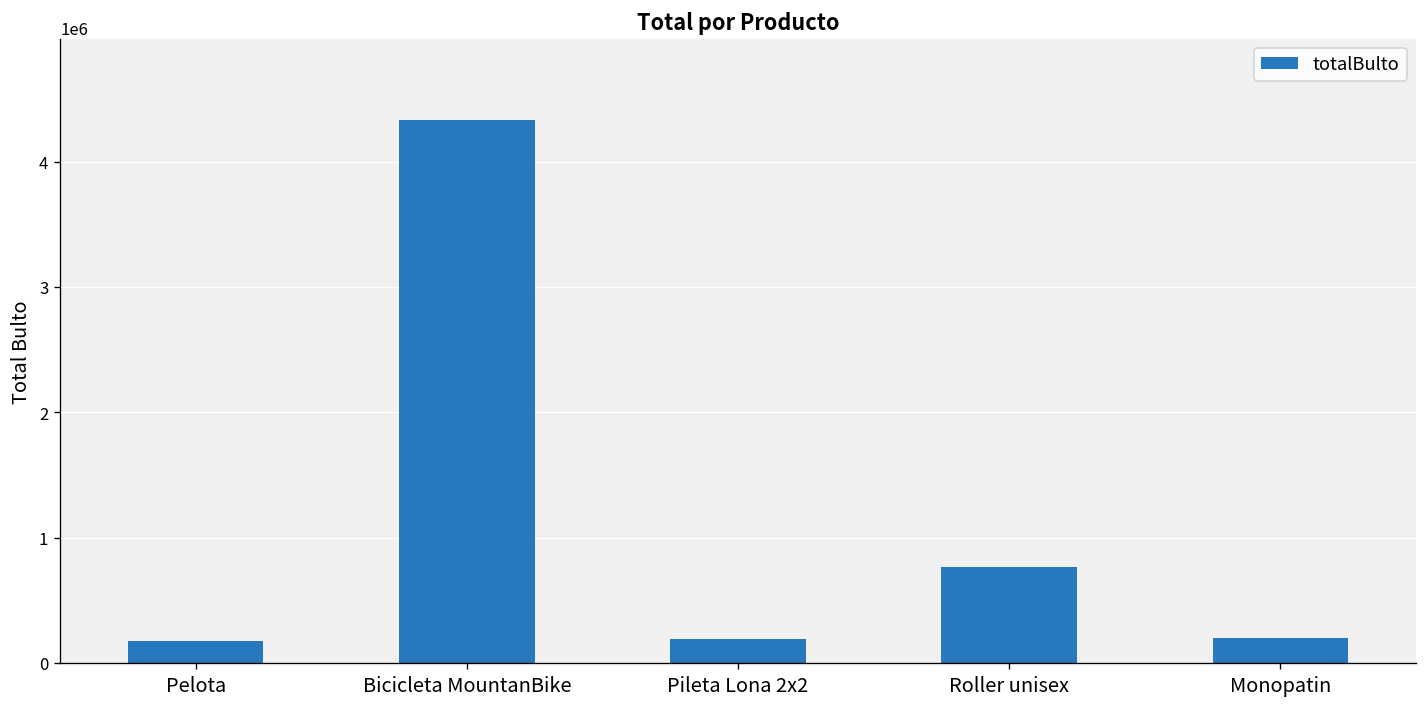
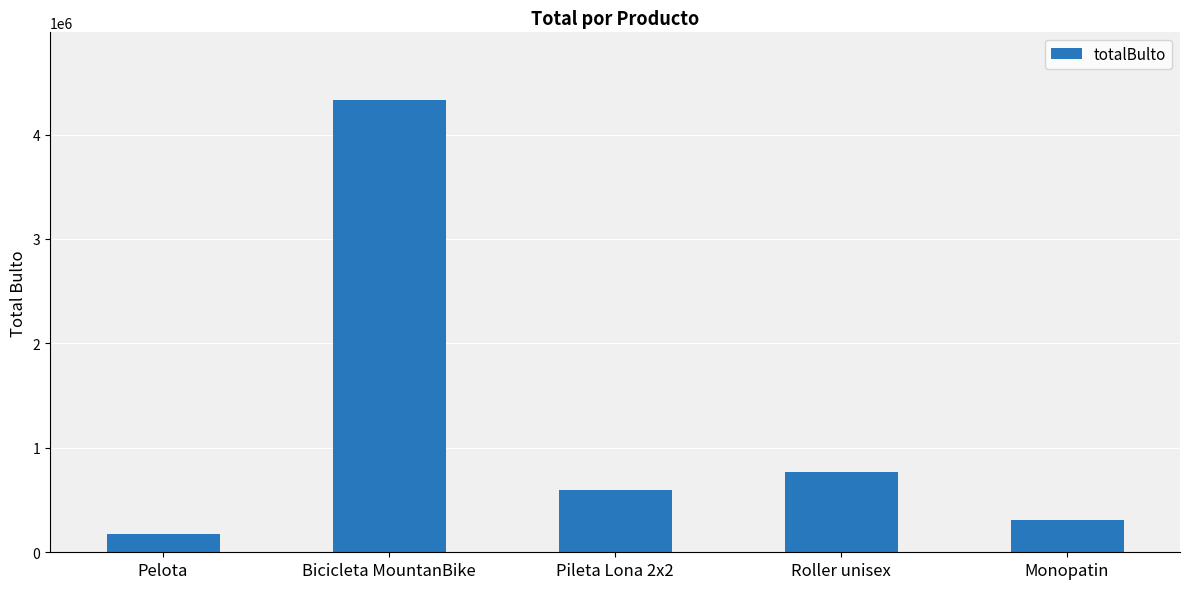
  {
    "Pelota": 170000,
    "Bicicleta MountanBike": 4330000,
-   "Pileta Lona 2x2": 190000,
+   "Pileta Lona 2x2": 600000,
    "Roller unisex": 770000,
-   "Monopatin": 200000
+   "Monopatin": 310000
  }
